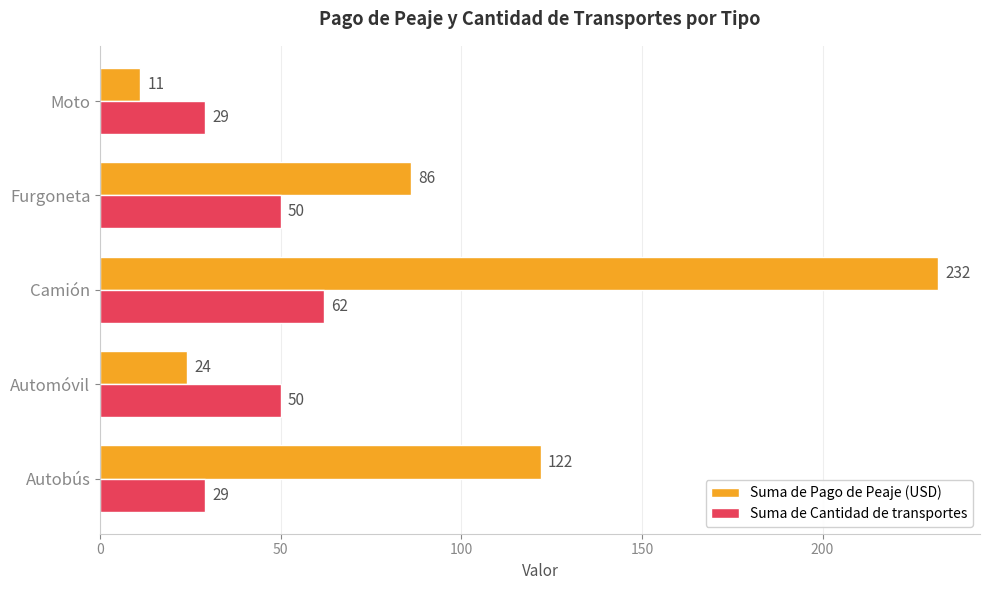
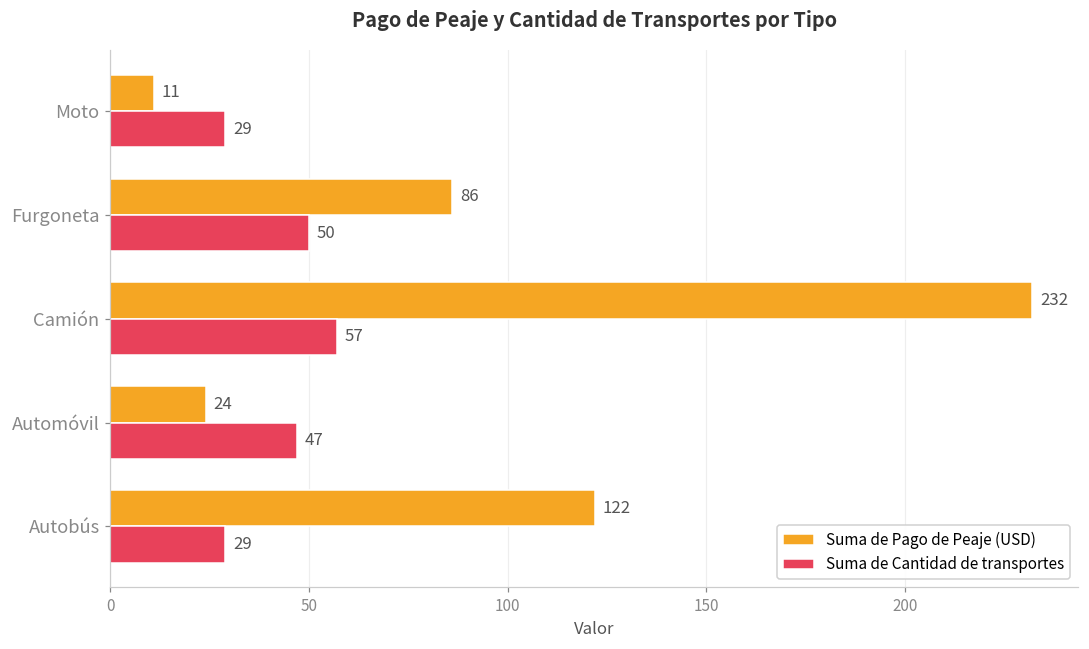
  {
    "Suma de Pago de Peaje (USD)": {
      "Moto": 11,
      "Furgoneta": 86,
      "Camión": 232,
      "Automóvil": 24,
      "Autobús": 122
    },
    "Suma de Cantidad de transportes": {
      "Moto": 29,
      "Furgoneta": 50,
-     "Camión": 62,
-     "Automóvil": 50,
+     "Camión": 57,
+     "Automóvil": 47,
      "Autobús": 29
    }
  }
